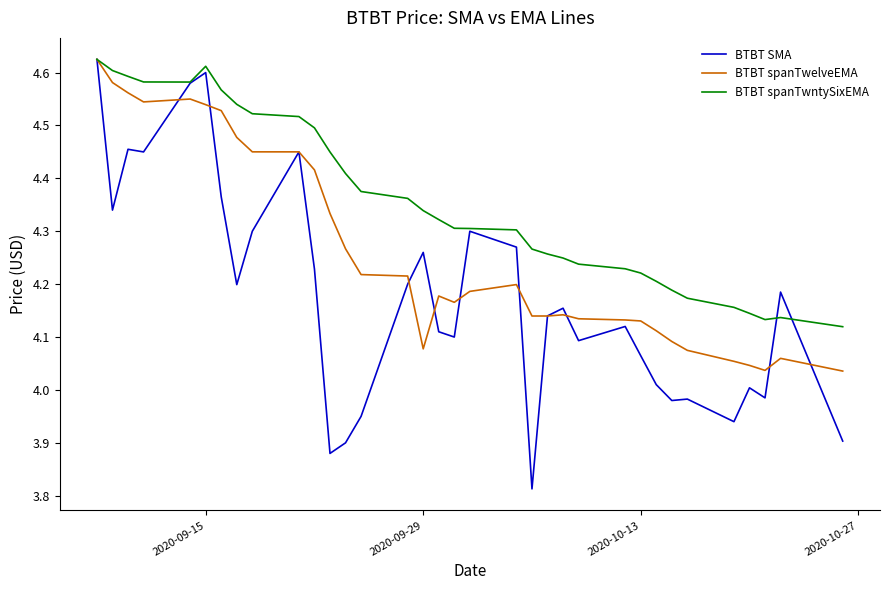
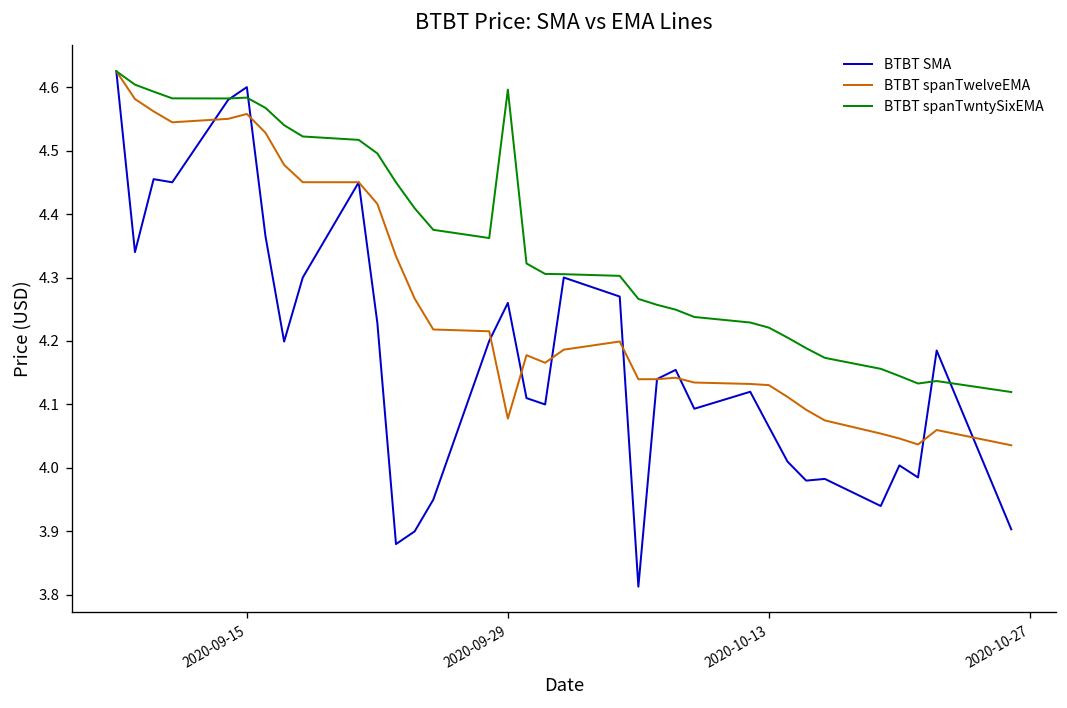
  {
    "BTBT SMA": {
      "2020-09-15": 4.60,
      "2020-09-29": 4.26,
      "2020-10-13": 4.06
    },
    "BTBT spanTwelveEMA": {
-     "2020-09-15": 4.54,
+     "2020-09-15": 4.56,
      "2020-09-29": 4.08,
      "2020-10-13": 4.13
    },
    "BTBT spanTwntySixEMA": {
-     "2020-09-15": 4.61,
-     "2020-09-29": 4.34,
+     "2020-09-15": 4.58,
+     "2020-09-29": 4.60,
      "2020-10-13": 4.22
    }
  }
